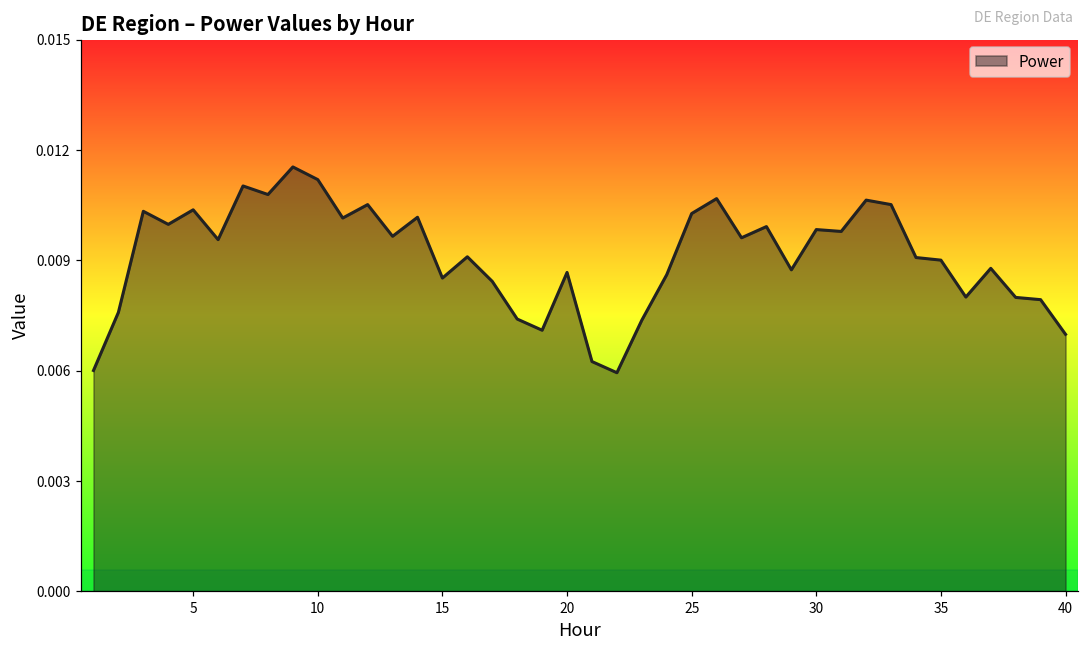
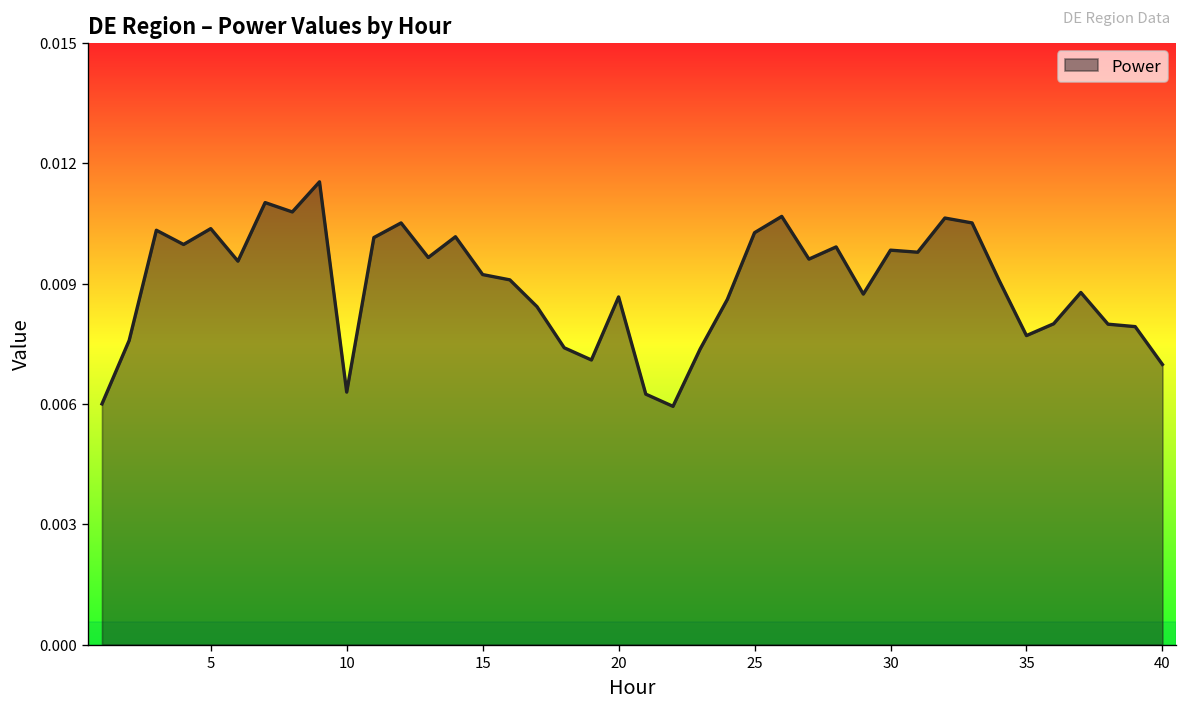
  {
    "5": 0.0102,
-   "10": 0.0110,
-   "15": 0.0084,
+   "10": 0.0062,
+   "15": 0.0091,
    "20": 0.0086,
    "25": 0.0101,
    "30": 0.0097,
-   "35": 0.0089,
+   "35": 0.0076,
    "40": 0.0069
  }
